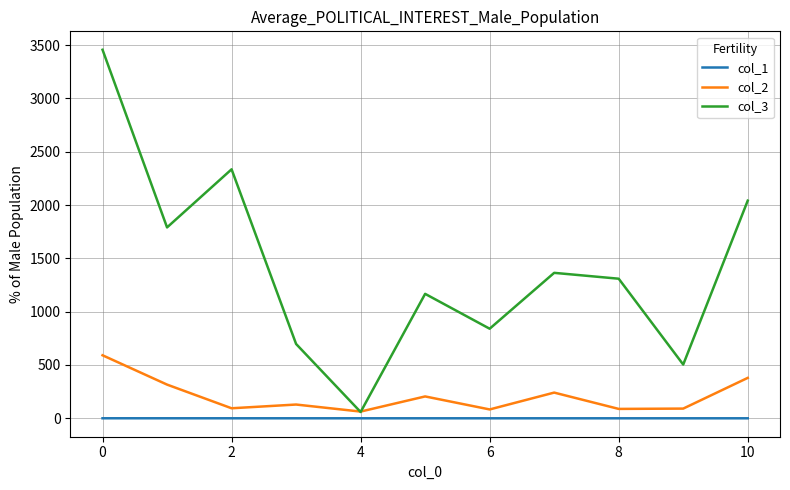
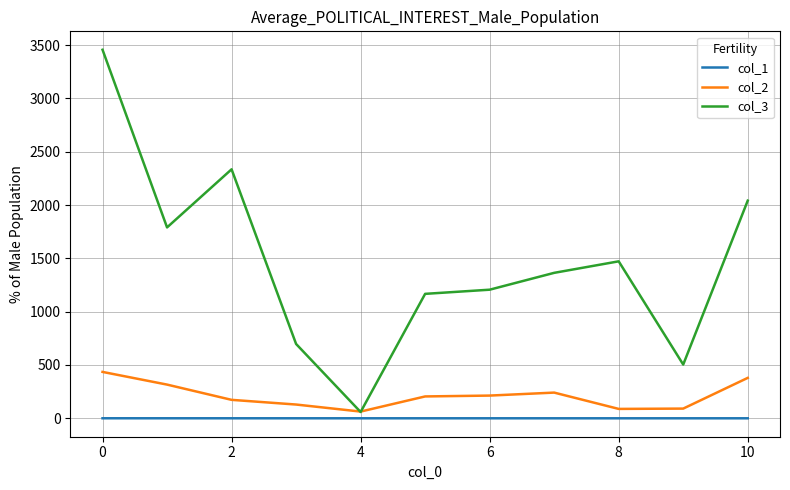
  {
    "col_1": {
      "0": 0,
      "2": 0,
      "4": 0,
      "6": 0,
      "8": 0,
      "10": 0
    },
    "col_2": {
-     "0": 590,
-     "2": 90,
-     "6": 80,
+     "0": 440,
+     "2": 170,
+     "6": 210,
      "8": 90,
      "10": 380
    },
    "col_3": {
      "0": 3460,
      "2": 2340,
-     "6": 840,
-     "8": 1310,
+     "6": 1210,
+     "8": 1470,
      "10": 2040
    }
  }
